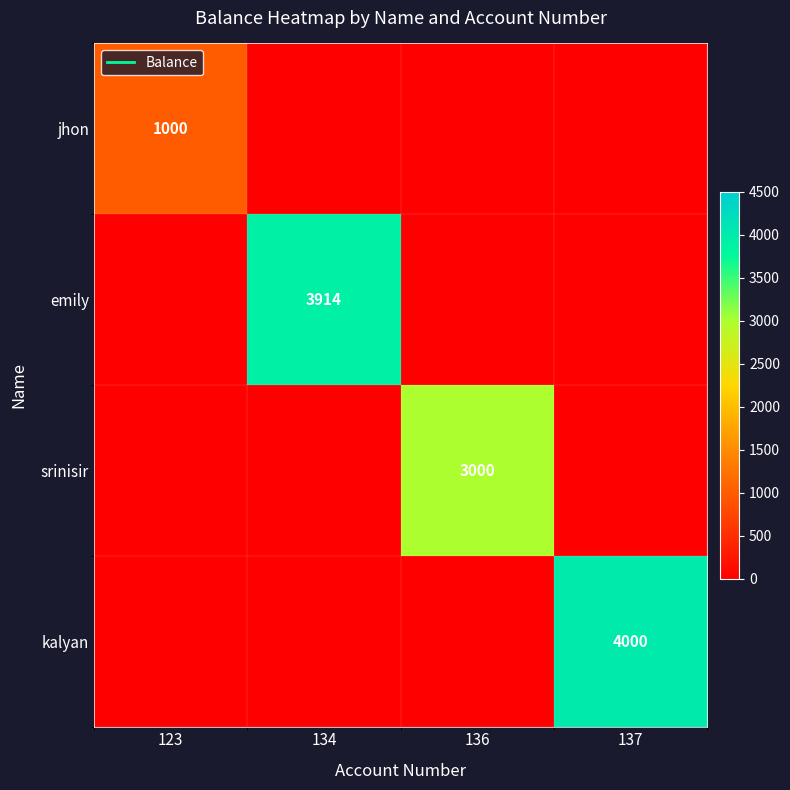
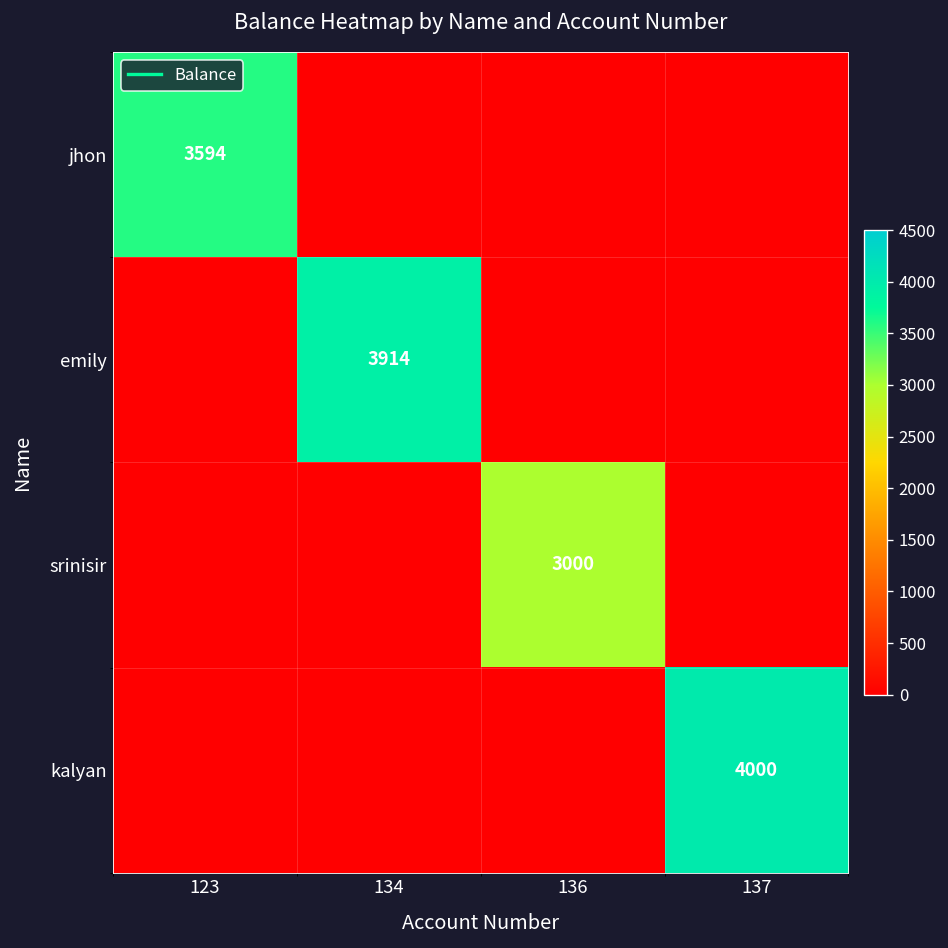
  {
    "jhon": {
-     "123": 1000
+     "123": 3594
    },
    "emily": {
      "134": 3914
    },
    "srinisir": {
      "136": 3000
    },
    "kalyan": {
      "137": 4000
    }
  }
